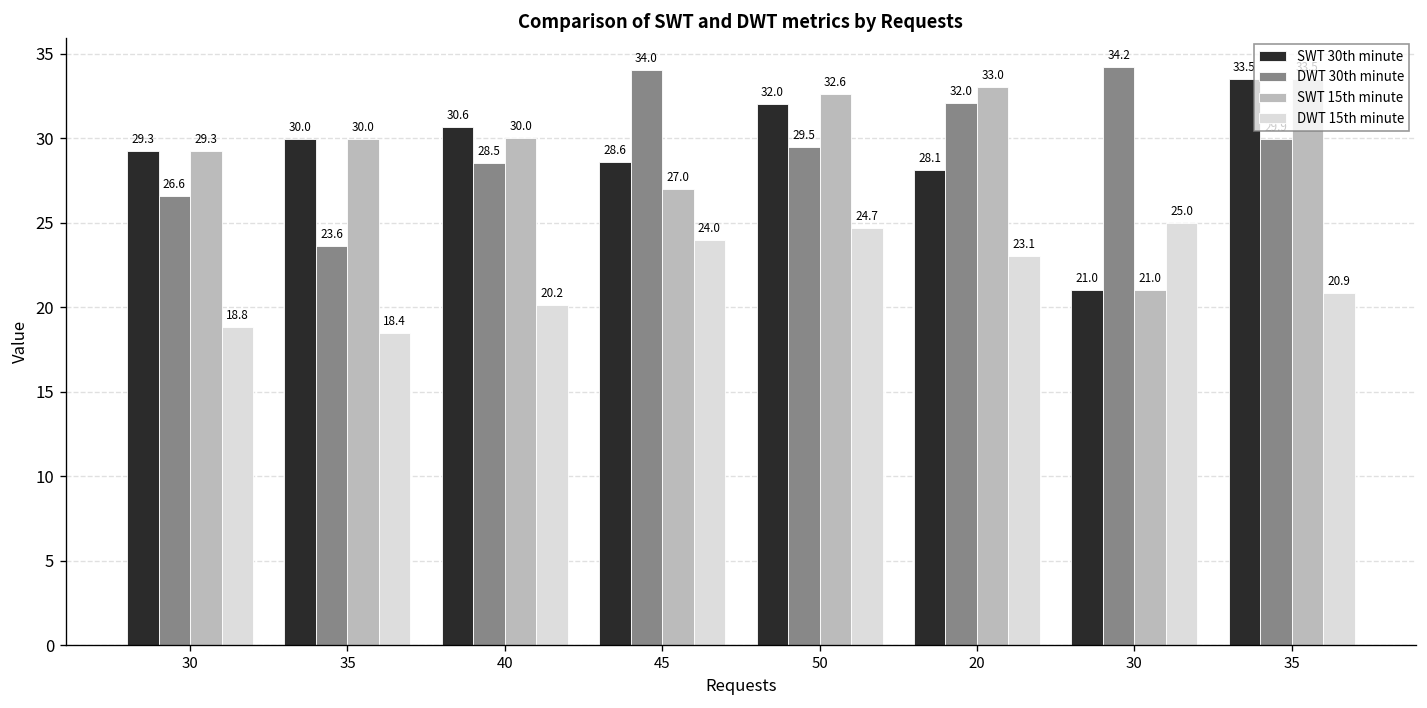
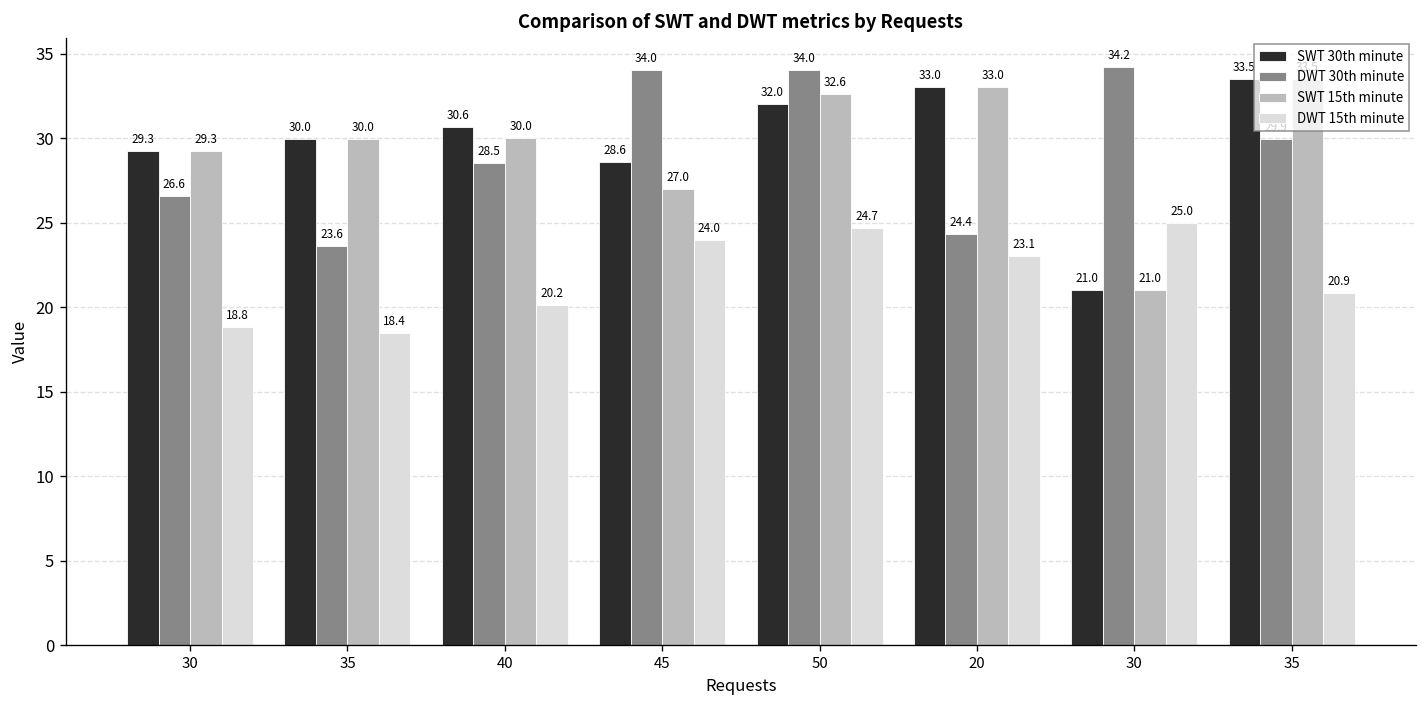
  {
    "SWT 30th minute": {
      "40": 30.6,
      "45": 28.6,
      "50": 32.0,
-     "20": 28.1
+     "20": 33.0
    },
    "DWT 30th minute": {
      "40": 28.5,
      "45": 34.0,
-     "50": 29.5,
-     "20": 32.0
+     "50": 34.0,
+     "20": 24.4
    }
  }
